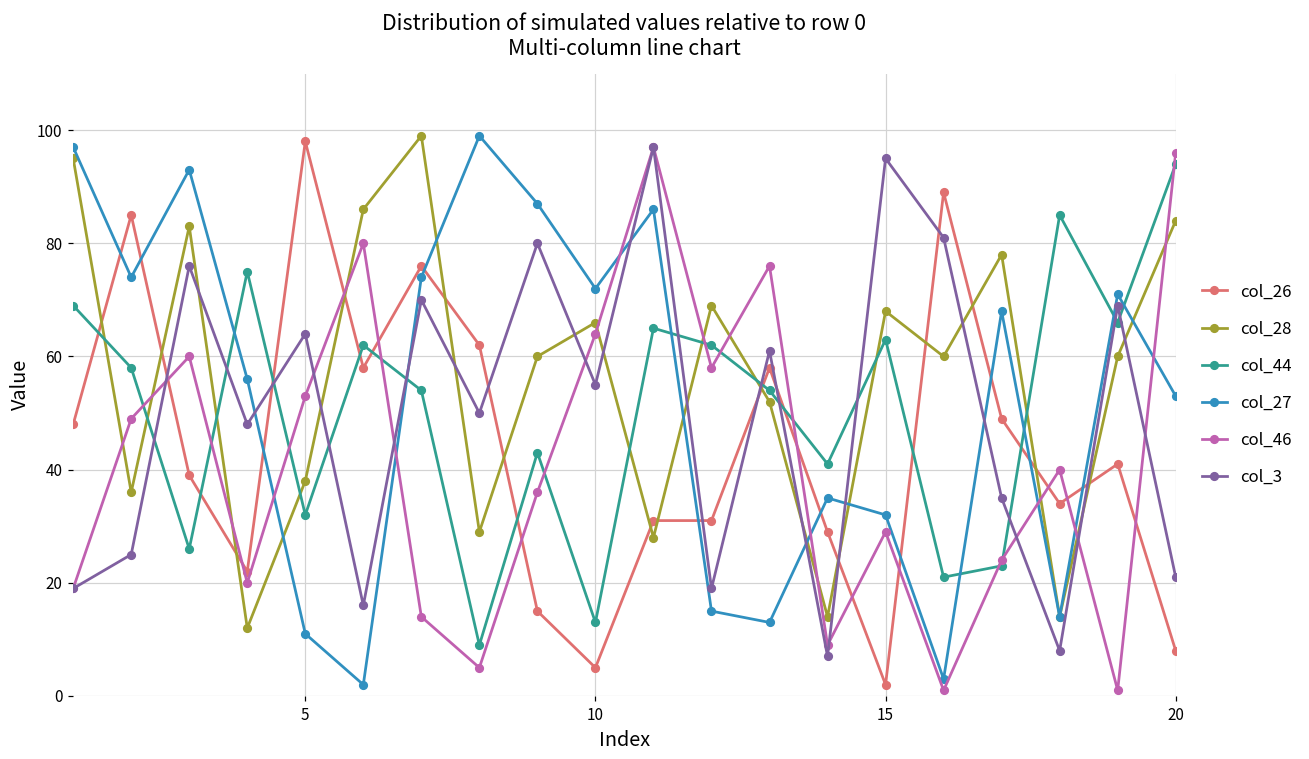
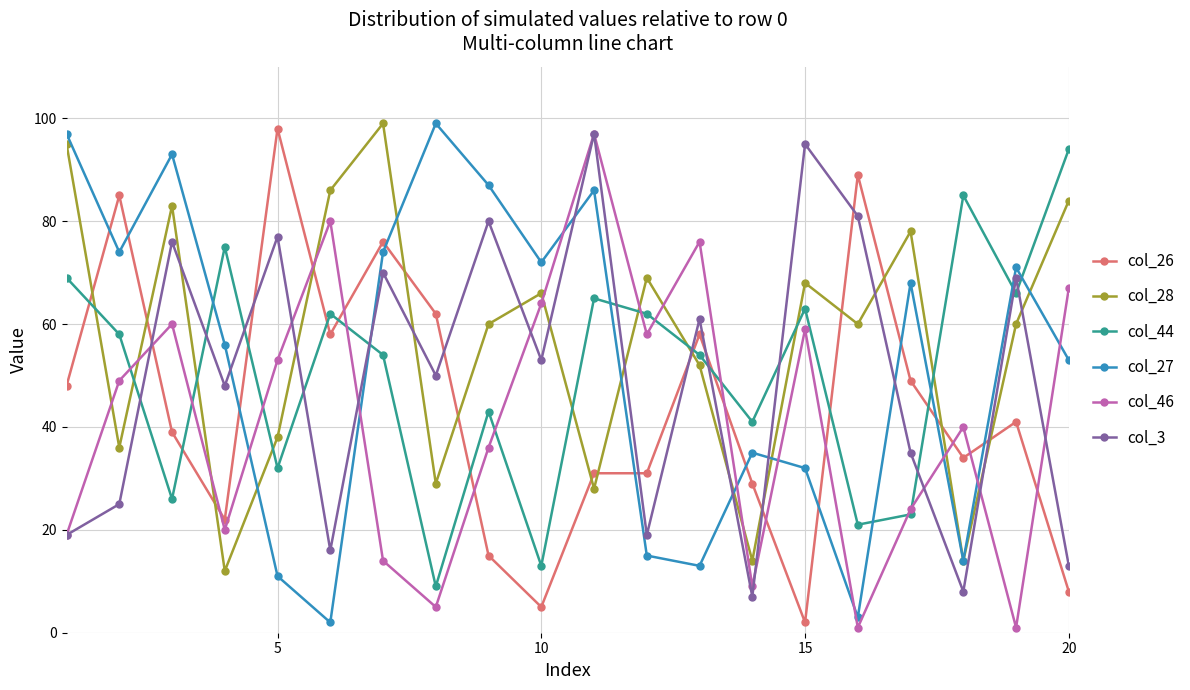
  {
    "col_26": {
      "5": 98,
      "10": 5,
      "15": 2,
      "20": 8
    },
    "col_28": {
      "5": 38,
      "10": 66,
      "15": 68,
      "20": 84
    },
    "col_46": {
      "5": 53,
      "10": 64,
-     "15": 29,
-     "20": 96
+     "15": 59,
+     "20": 67
    },
    "col_3": {
-     "5": 64,
-     "10": 55,
+     "5": 77,
+     "10": 53,
      "15": 95,
-     "20": 21
+     "20": 13
    }
  }
